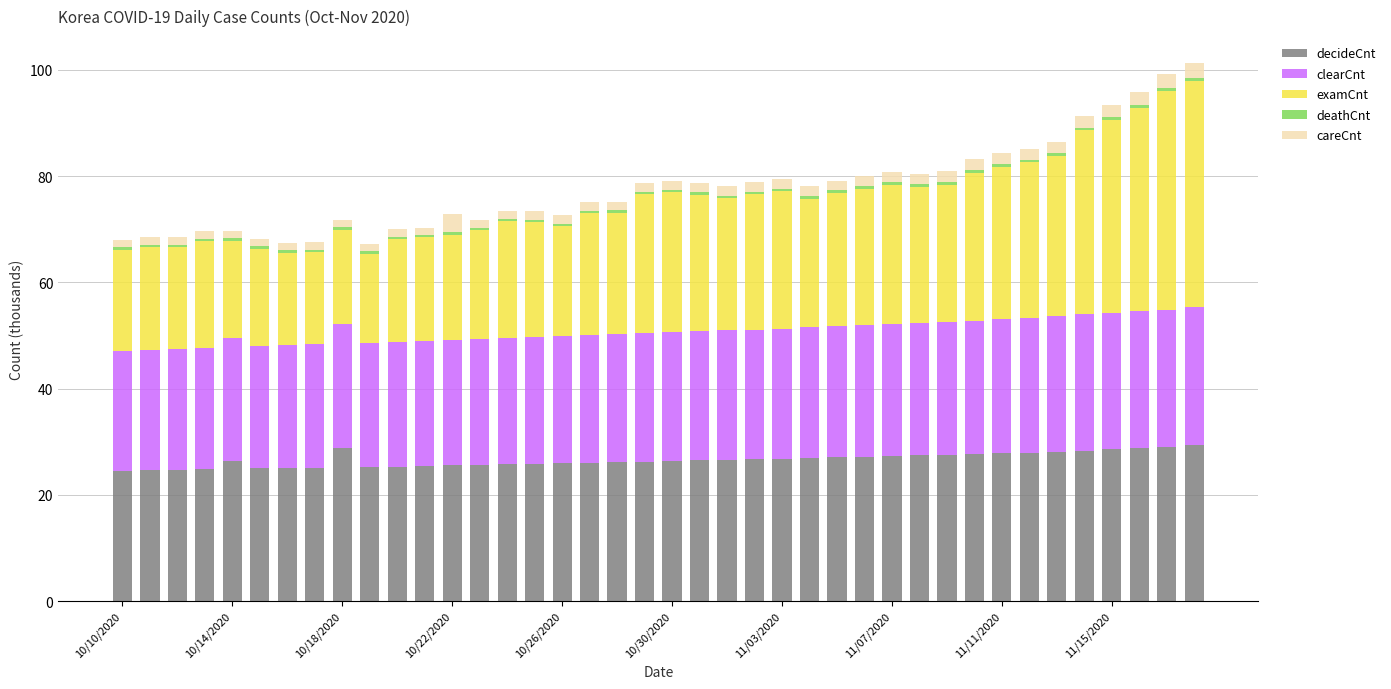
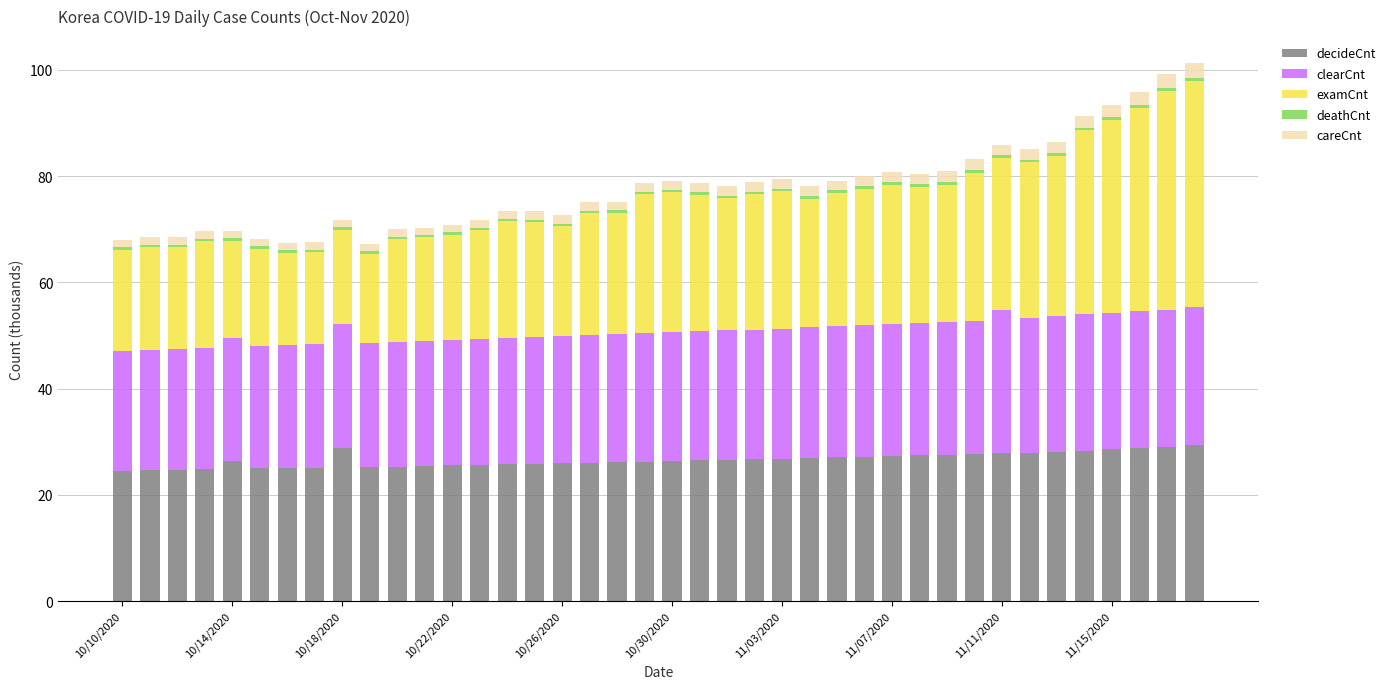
  {
    "decideCnt": {
      "10/10/2020": 25,
      "10/14/2020": 26,
      "10/18/2020": 29,
      "10/22/2020": 26,
      "10/26/2020": 26,
      "10/30/2020": 26,
      "11/03/2020": 27,
      "11/07/2020": 27,
      "11/11/2020": 28,
      "11/15/2020": 29
    },
    "clearCnt": {
      "10/10/2020": 23,
      "10/14/2020": 23,
      "10/18/2020": 23,
      "10/22/2020": 24,
      "10/26/2020": 24,
      "10/30/2020": 24,
      "11/03/2020": 25,
      "11/07/2020": 25,
-     "11/11/2020": 25,
+     "11/11/2020": 27,
      "11/15/2020": 26
    },
    "examCnt": {
      "10/10/2020": 19,
      "10/14/2020": 18,
      "10/18/2020": 18,
      "10/22/2020": 20,
      "10/26/2020": 21,
      "10/30/2020": 26,
      "11/03/2020": 26,
      "11/07/2020": 26,
      "11/11/2020": 29,
      "11/15/2020": 36
    },
    "deathCnt": {
      "11/03/2020": 0,
      "11/07/2020": 0,
      "11/11/2020": 0,
      "11/15/2020": 0
    },
    "careCnt": {
      "10/10/2020": 1,
      "10/14/2020": 1,
      "10/18/2020": 1,
-     "10/22/2020": 4,
+     "10/22/2020": 1,
      "10/26/2020": 2,
      "10/30/2020": 2,
      "11/03/2020": 2,
      "11/07/2020": 2,
      "11/11/2020": 2,
      "11/15/2020": 2
    }
  }
